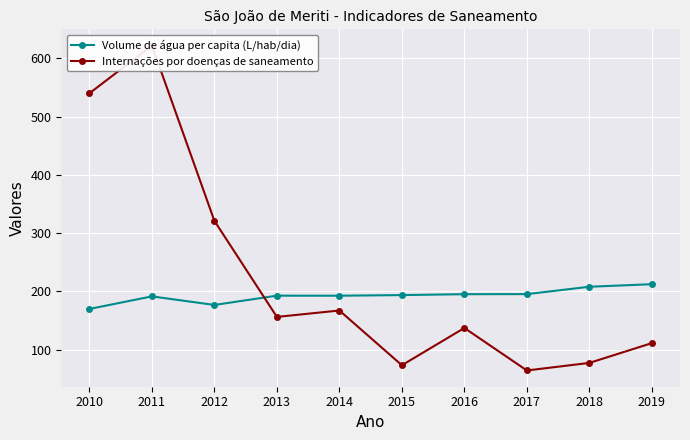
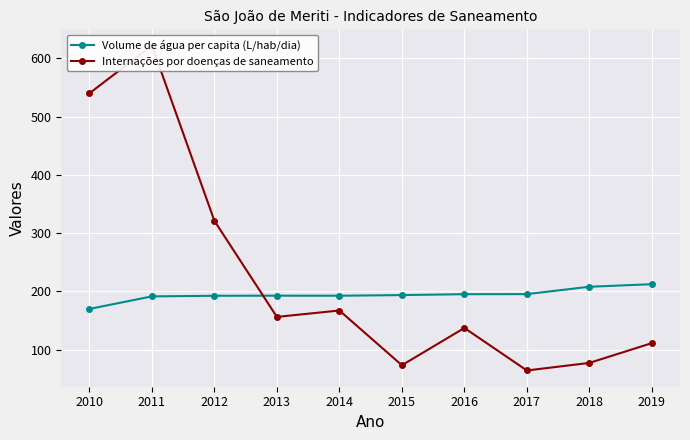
  {
    "Volume de água per capita (L/hab/dia)": {
      "2010": 170,
      "2011": 190,
-     "2012": 180,
+     "2012": 190,
      "2013": 190,
      "2014": 190,
      "2015": 190,
      "2016": 200,
      "2017": 200,
      "2018": 210,
      "2019": 210
    },
    "Internações por doenças de saneamento": {
      "2010": 540,
      "2012": 320,
      "2013": 160,
      "2014": 170,
      "2015": 70,
      "2016": 140,
      "2017": 60,
      "2018": 80,
      "2019": 110
    }
  }
